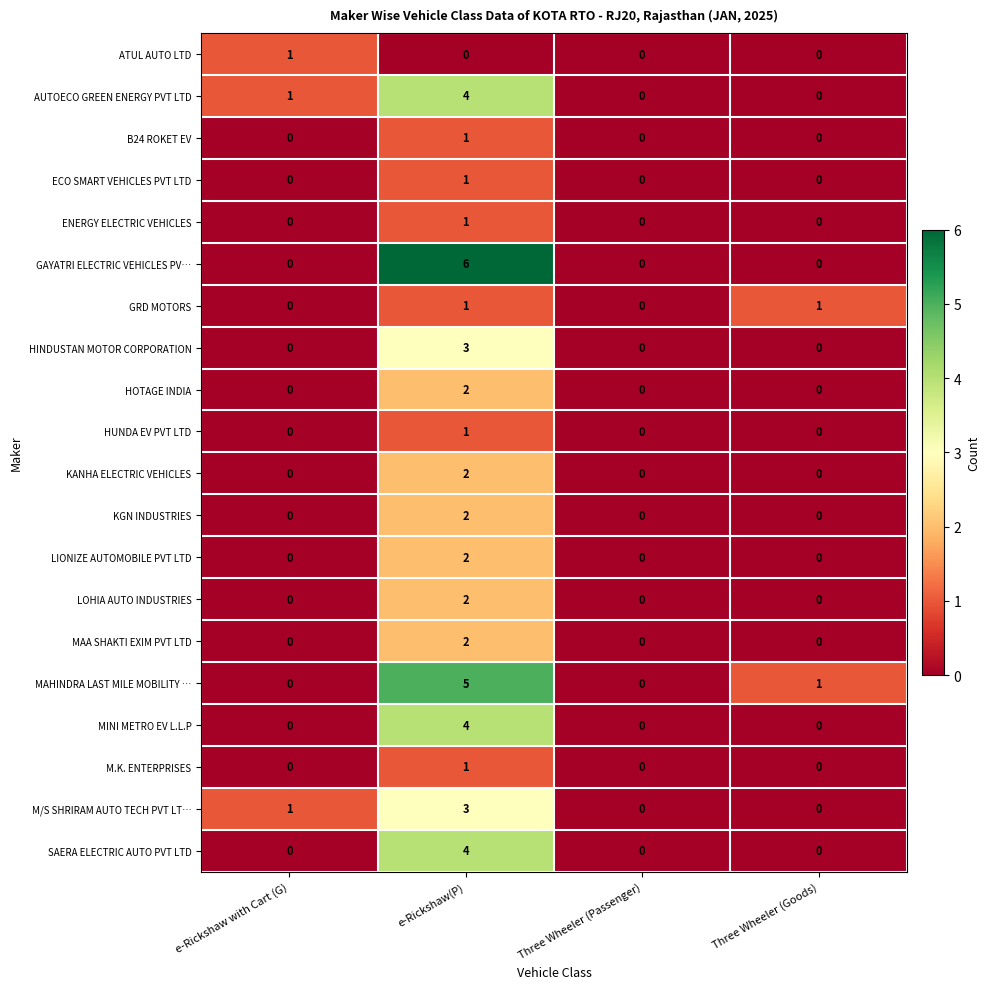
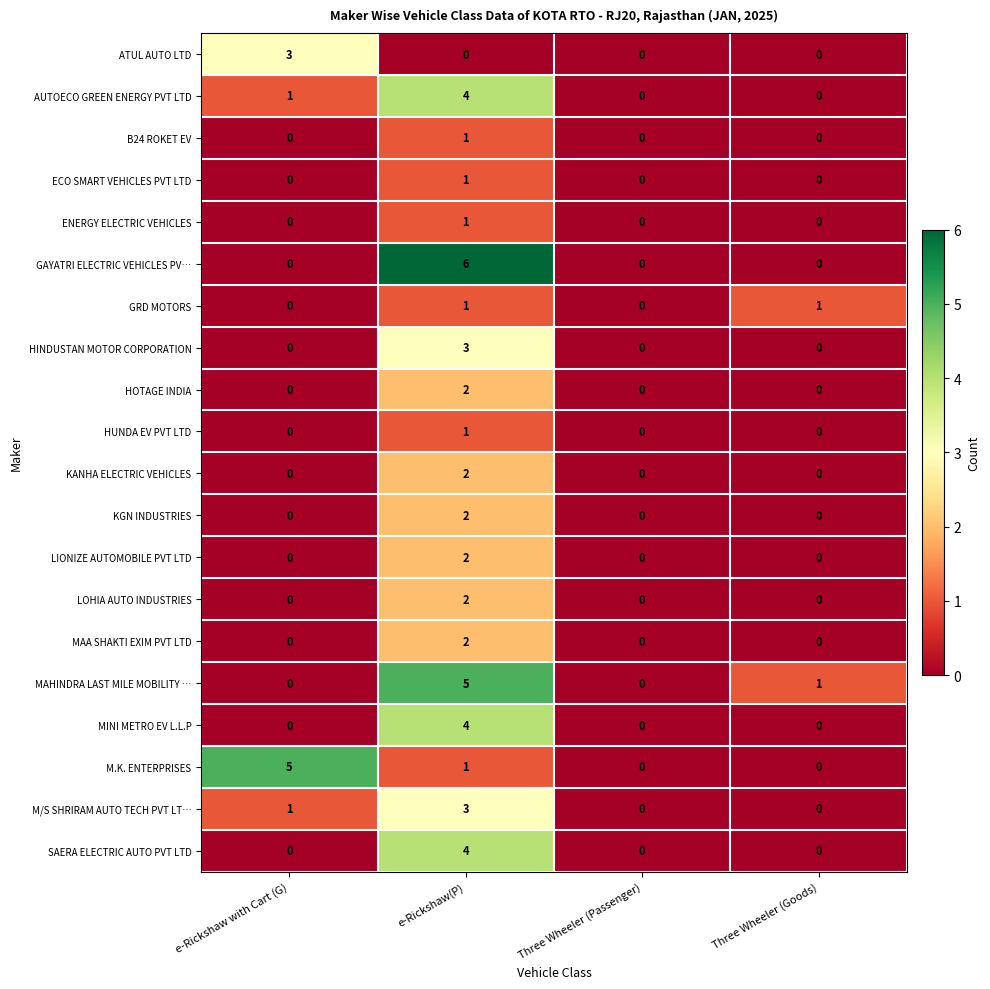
  {
    "ATUL AUTO LTD": {
-     "e-Rickshaw with Cart (G)": 1,
+     "e-Rickshaw with Cart (G)": 3,
      "e-Rickshaw(P)": 0,
      "Three Wheeler (Passenger)": 0,
      "Three Wheeler (Goods)": 0
    },
    "AUTOECO GREEN ENERGY PVT LTD": {
      "e-Rickshaw with Cart (G)": 1,
      "e-Rickshaw(P)": 4,
      "Three Wheeler (Passenger)": 0,
      "Three Wheeler (Goods)": 0
    },
    "B24 ROKET EV": {
      "e-Rickshaw with Cart (G)": 0,
      "e-Rickshaw(P)": 1,
      "Three Wheeler (Passenger)": 0,
      "Three Wheeler (Goods)": 0
    },
    "ECO SMART VEHICLES PVT LTD": {
      "e-Rickshaw with Cart (G)": 0,
      "e-Rickshaw(P)": 1,
      "Three Wheeler (Passenger)": 0,
      "Three Wheeler (Goods)": 0
    },
    "ENERGY ELECTRIC VEHICLES": {
      "e-Rickshaw with Cart (G)": 0,
      "e-Rickshaw(P)": 1,
      "Three Wheeler (Passenger)": 0,
      "Three Wheeler (Goods)": 0
    },
    "GAYATRI ELECTRIC VEHICLES PV…": {
      "e-Rickshaw with Cart (G)": 0,
      "e-Rickshaw(P)": 6,
      "Three Wheeler (Passenger)": 0,
      "Three Wheeler (Goods)": 0
    },
    "GRD MOTORS": {
      "e-Rickshaw with Cart (G)": 0,
      "e-Rickshaw(P)": 1,
      "Three Wheeler (Passenger)": 0,
      "Three Wheeler (Goods)": 1
    },
    "HINDUSTAN MOTOR CORPORATION": {
      "e-Rickshaw with Cart (G)": 0,
      "e-Rickshaw(P)": 3,
      "Three Wheeler (Passenger)": 0,
      "Three Wheeler (Goods)": 0
    },
    "HOTAGE INDIA": {
      "e-Rickshaw with Cart (G)": 0,
      "e-Rickshaw(P)": 2,
      "Three Wheeler (Passenger)": 0,
      "Three Wheeler (Goods)": 0
    },
    "HUNDA EV PVT LTD": {
      "e-Rickshaw with Cart (G)": 0,
      "e-Rickshaw(P)": 1,
      "Three Wheeler (Passenger)": 0,
      "Three Wheeler (Goods)": 0
    },
    "KANHA ELECTRIC VEHICLES": {
      "e-Rickshaw with Cart (G)": 0,
      "e-Rickshaw(P)": 2,
      "Three Wheeler (Passenger)": 0,
      "Three Wheeler (Goods)": 0
    },
    "KGN INDUSTRIES": {
      "e-Rickshaw with Cart (G)": 0,
      "e-Rickshaw(P)": 2,
      "Three Wheeler (Passenger)": 0,
      "Three Wheeler (Goods)": 0
    },
    "LIONIZE AUTOMOBILE PVT LTD": {
      "e-Rickshaw with Cart (G)": 0,
      "e-Rickshaw(P)": 2,
      "Three Wheeler (Passenger)": 0,
      "Three Wheeler (Goods)": 0
    },
    "LOHIA AUTO INDUSTRIES": {
      "e-Rickshaw with Cart (G)": 0,
      "e-Rickshaw(P)": 2,
      "Three Wheeler (Passenger)": 0,
      "Three Wheeler (Goods)": 0
    },
    "MAA SHAKTI EXIM PVT LTD": {
      "e-Rickshaw with Cart (G)": 0,
      "e-Rickshaw(P)": 2,
      "Three Wheeler (Passenger)": 0,
      "Three Wheeler (Goods)": 0
    },
    "MAHINDRA LAST MILE MOBILITY …": {
      "e-Rickshaw with Cart (G)": 0,
      "e-Rickshaw(P)": 5,
      "Three Wheeler (Passenger)": 0,
      "Three Wheeler (Goods)": 1
    },
    "MINI METRO EV L.L.P": {
      "e-Rickshaw with Cart (G)": 0,
      "e-Rickshaw(P)": 4,
      "Three Wheeler (Passenger)": 0,
      "Three Wheeler (Goods)": 0
    },
    "M.K. ENTERPRISES": {
-     "e-Rickshaw with Cart (G)": 0,
+     "e-Rickshaw with Cart (G)": 5,
      "e-Rickshaw(P)": 1,
      "Three Wheeler (Passenger)": 0,
      "Three Wheeler (Goods)": 0
    },
    "M/S SHRIRAM AUTO TECH PVT LT…": {
      "e-Rickshaw with Cart (G)": 1,
      "e-Rickshaw(P)": 3,
      "Three Wheeler (Passenger)": 0,
      "Three Wheeler (Goods)": 0
    },
    "SAERA ELECTRIC AUTO PVT LTD": {
      "e-Rickshaw with Cart (G)": 0,
      "e-Rickshaw(P)": 4,
      "Three Wheeler (Passenger)": 0,
      "Three Wheeler (Goods)": 0
    }
  }
